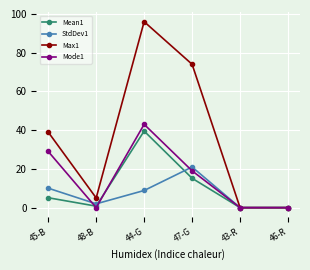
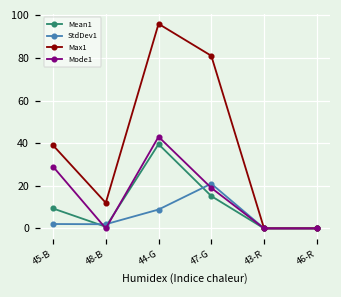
  {
    "Mean1": {
-     "45-B": 5,
+     "45-B": 9,
      "44-G": 40,
      "47-G": 15
    },
    "StdDev1": {
-     "45-B": 10,
+     "45-B": 2,
      "44-G": 9,
      "47-G": 21
    },
    "Max1": {
      "45-B": 39,
-     "48-B": 5,
+     "48-B": 12,
      "44-G": 96,
-     "47-G": 74
+     "47-G": 81
    },
    "Mode1": {
      "45-B": 29,
      "44-G": 43,
      "47-G": 19
    }
  }
